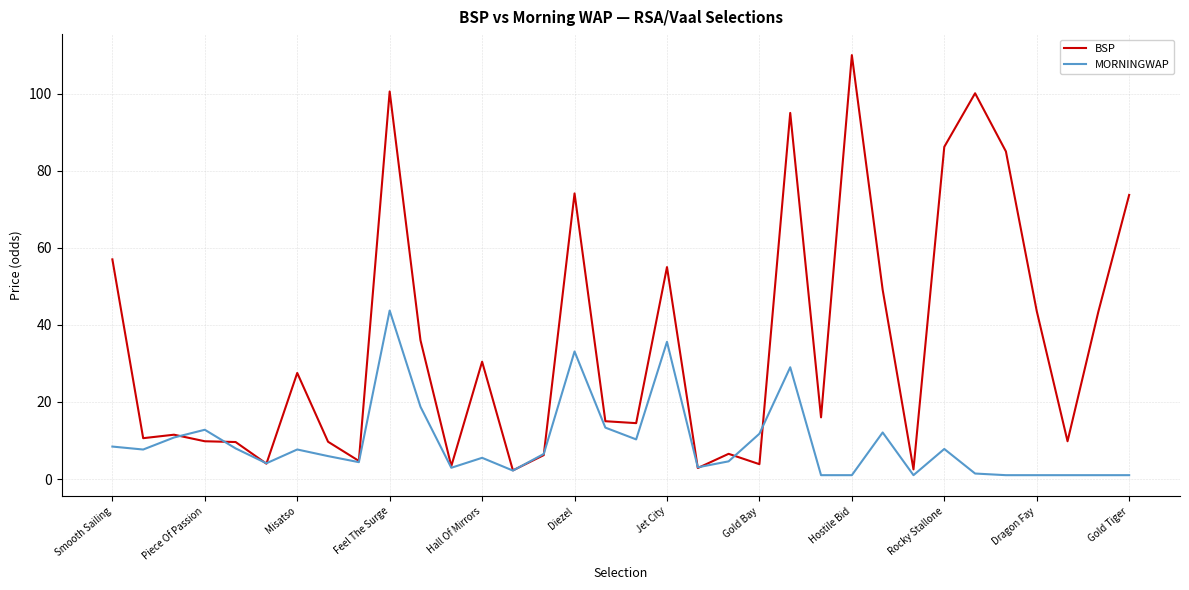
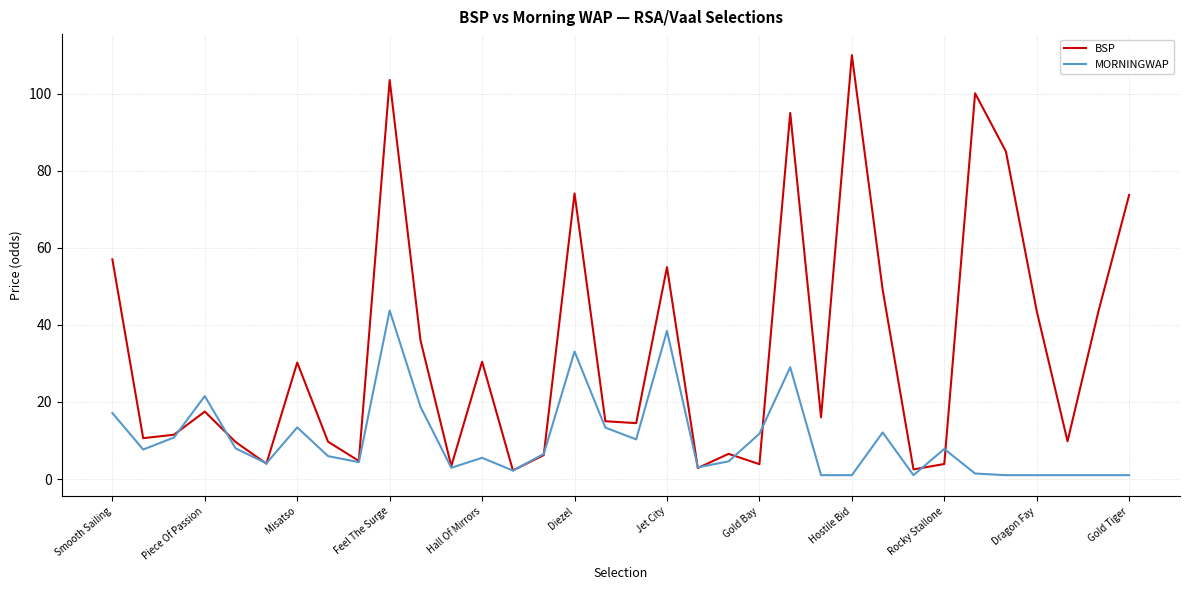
  {
    "BSP": {
      "Smooth Sailing": 57,
-     "Piece Of Passion": 10,
-     "Misatso": 28,
-     "Feel The Surge": 101,
+     "Piece Of Passion": 18,
+     "Misatso": 30,
+     "Feel The Surge": 104,
      "Hall Of Mirrors": 30,
      "Diezel": 74,
      "Jet City": 55,
      "Gold Bay": 4,
      "Hostile Bid": 110,
-     "Rocky Stallone": 86,
+     "Rocky Stallone": 4,
      "Dragon Fay": 44,
      "Gold Tiger": 74
    },
    "MORNINGWAP": {
-     "Smooth Sailing": 8,
-     "Piece Of Passion": 13,
-     "Misatso": 8,
+     "Smooth Sailing": 17,
+     "Piece Of Passion": 22,
+     "Misatso": 13,
      "Feel The Surge": 44,
      "Hall Of Mirrors": 6,
      "Diezel": 33,
-     "Jet City": 36,
+     "Jet City": 38,
      "Gold Bay": 12,
      "Hostile Bid": 1,
      "Rocky Stallone": 8,
      "Dragon Fay": 1,
      "Gold Tiger": 1
    }
  }
